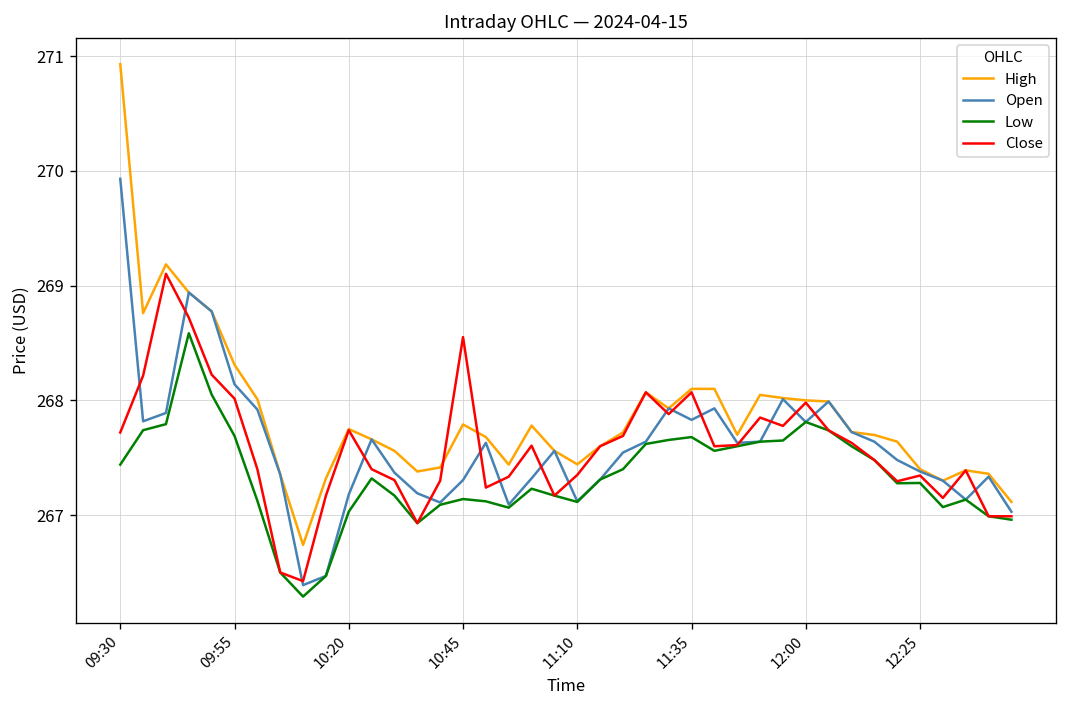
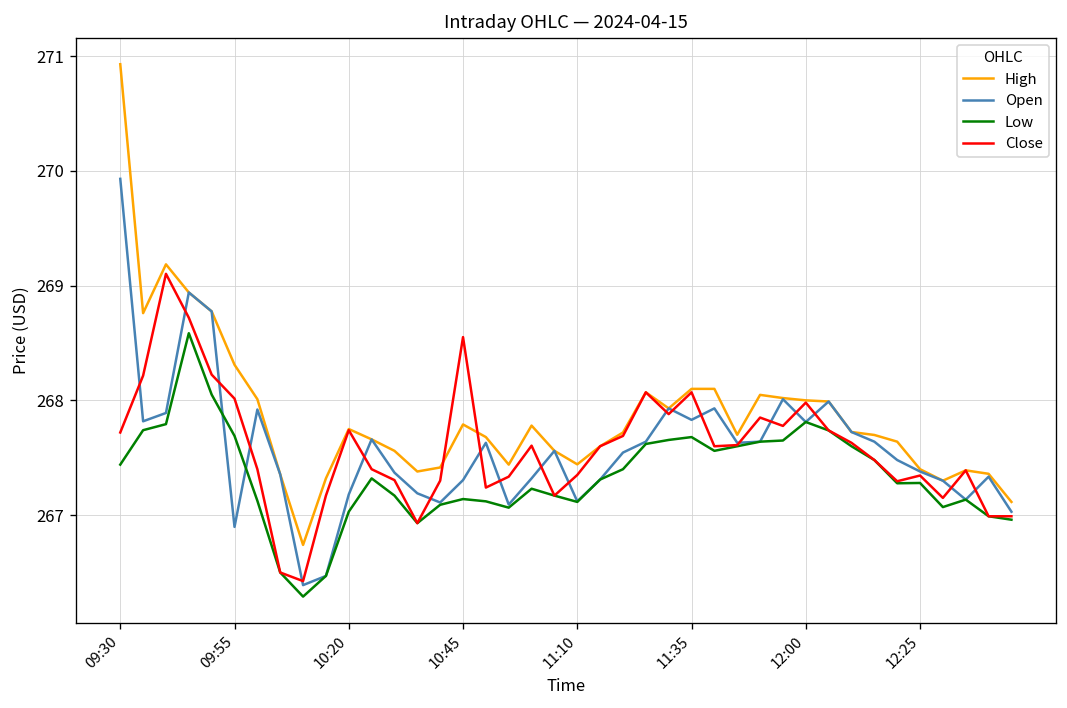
  {
    "High": {
      "09:30": 270.9,
      "09:55": 268.3,
      "10:45": 267.8,
      "11:10": 267.4,
      "11:35": 268.1
    },
    "Open": {
      "09:30": 269.9,
-     "09:55": 268.1,
+     "09:55": 266.9,
      "10:20": 267.2,
      "10:45": 267.3,
      "11:35": 267.8
    },
    "Low": {
      "09:30": 267.4,
      "09:55": 267.7,
      "10:20": 267.0,
      "10:45": 267.1,
      "11:35": 267.7,
      "12:25": 267.3
    },
    "Close": {
      "09:30": 267.7,
      "09:55": 268.0,
      "10:45": 268.6,
      "11:10": 267.4,
      "11:35": 268.1,
      "12:25": 267.3
    }
  }
